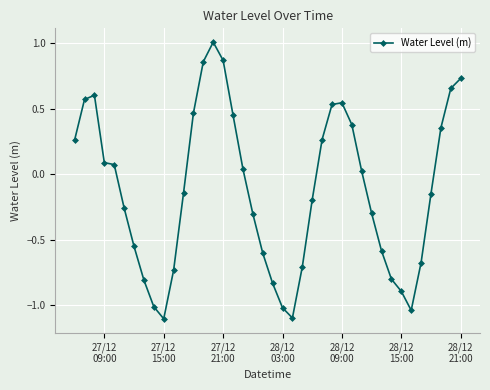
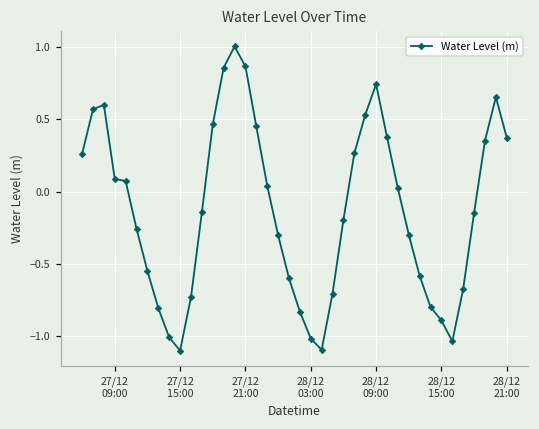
  {
    "27/12 09:00": 0.09,
    "27/12 15:00": -1.10,
    "27/12 21:00": 0.87,
    "28/12 03:00": -1.02,
-   "28/12 09:00": 0.54,
+   "28/12 09:00": 0.74,
    "28/12 15:00": -0.89,
-   "28/12 21:00": 0.73
+   "28/12 21:00": 0.37
  }
